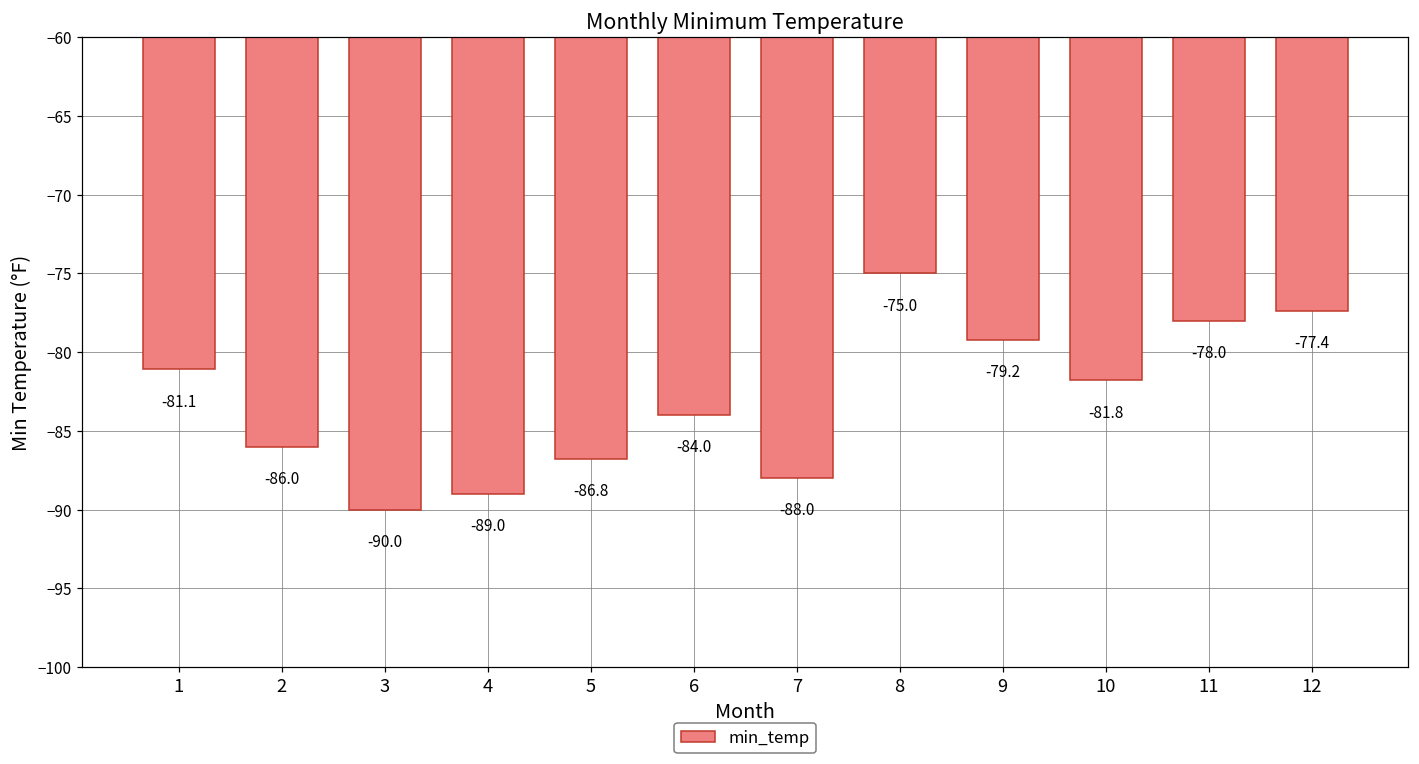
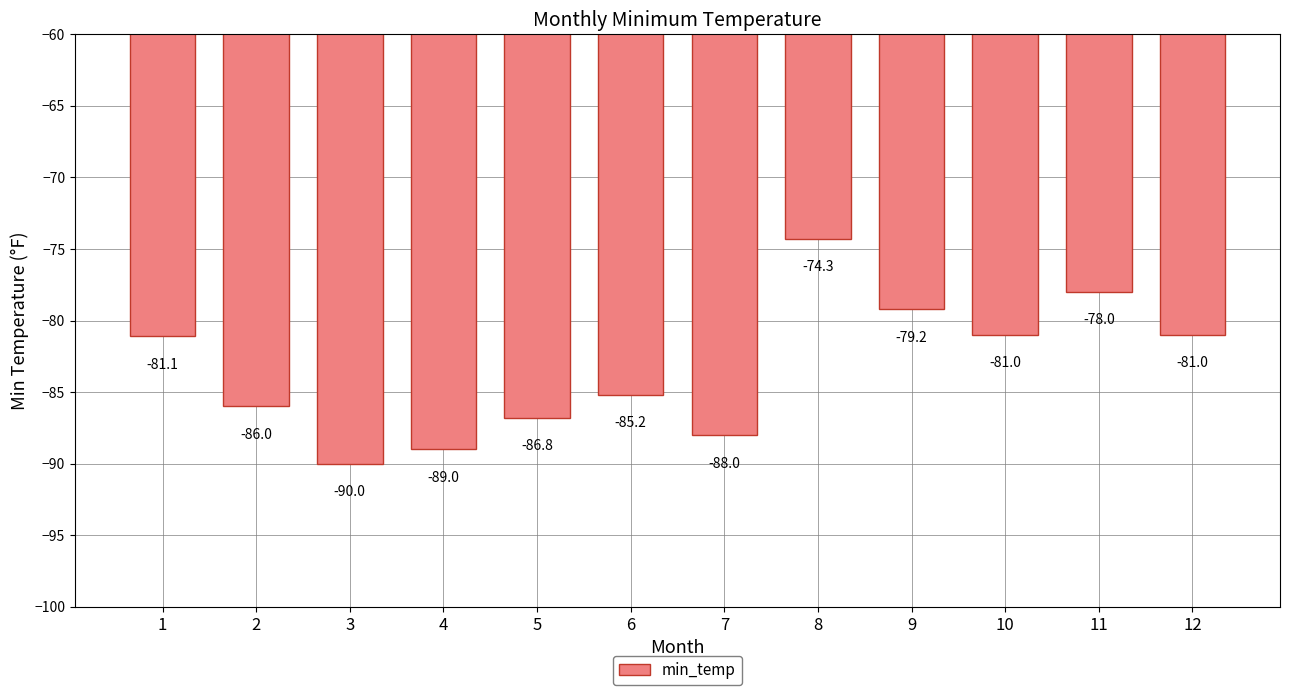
  {
    "1": -81.1,
    "2": -86.0,
    "3": -90.0,
    "4": -89.0,
    "5": -86.8,
-   "6": -84.0,
+   "6": -85.2,
    "7": -88.0,
-   "8": -75.0,
+   "8": -74.3,
    "9": -79.2,
-   "10": -81.8,
+   "10": -81.0,
    "11": -78.0,
-   "12": -77.4
+   "12": -81.0
  }
